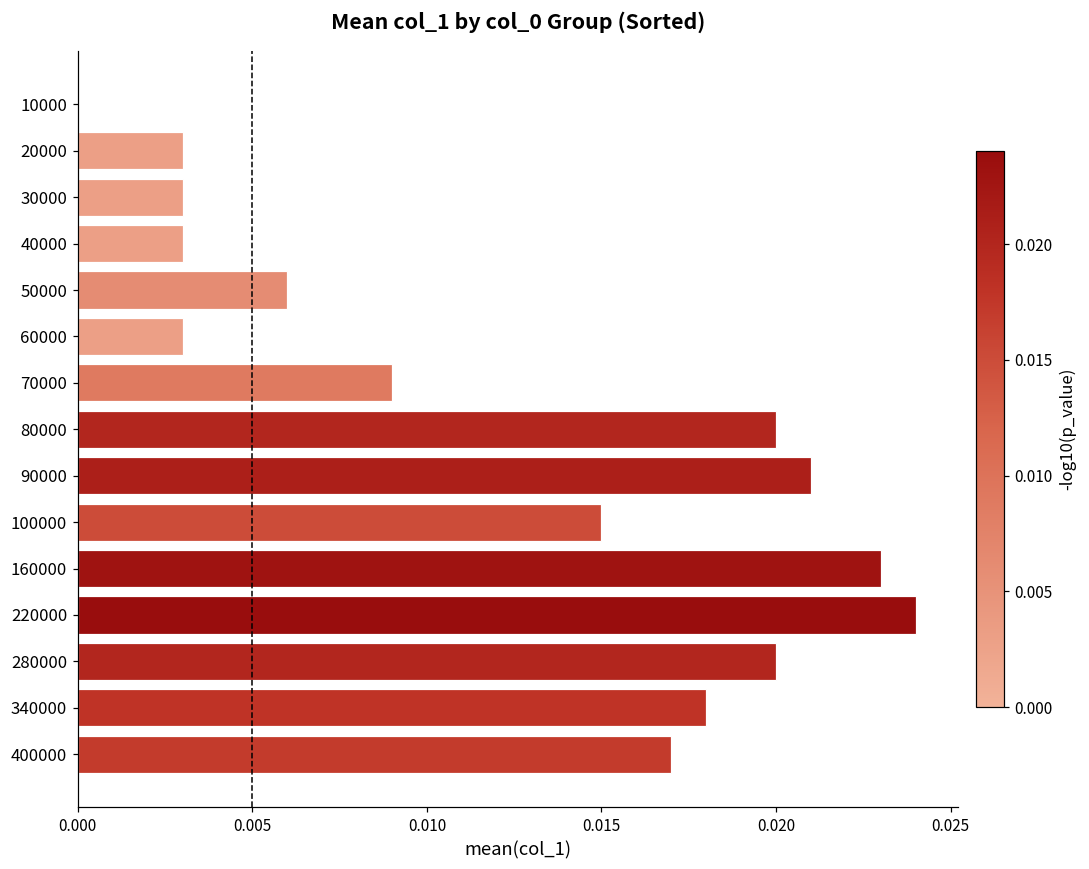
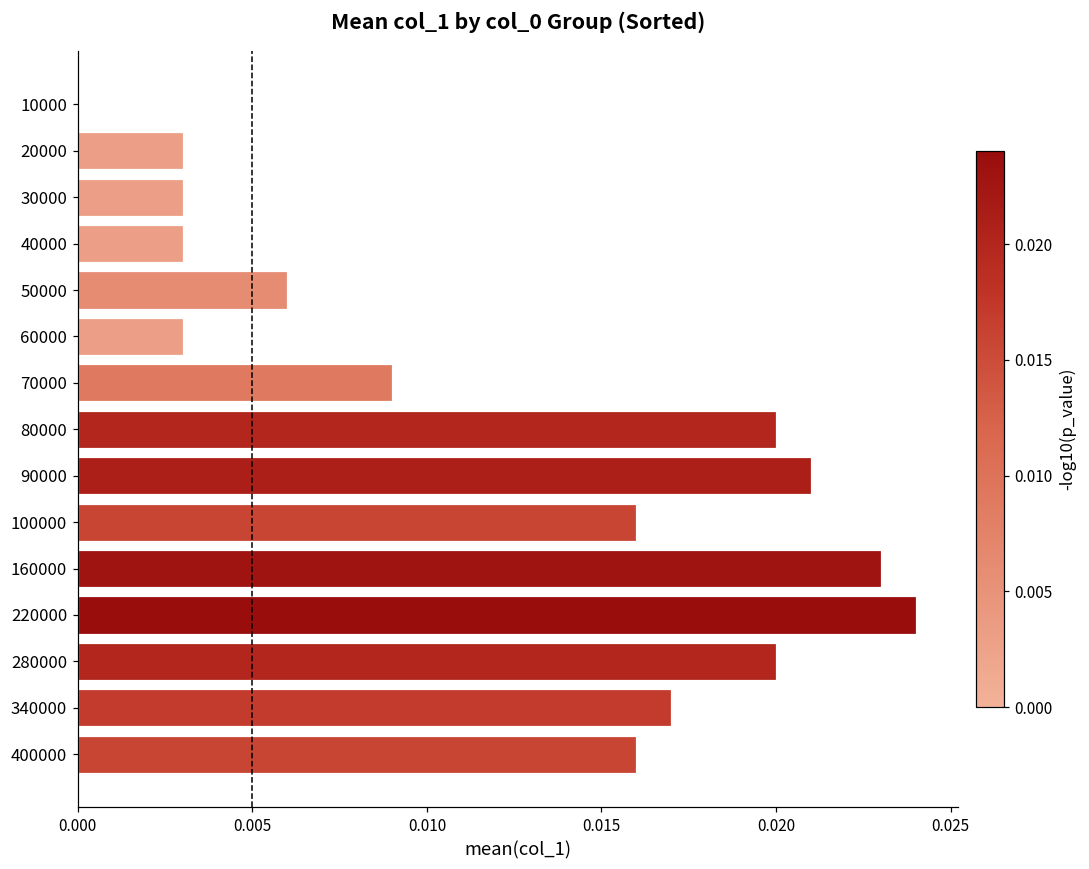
  {
    "10000": 0.000,
    "20000": 0.003,
    "30000": 0.003,
    "40000": 0.003,
    "50000": 0.006,
    "60000": 0.003,
    "70000": 0.009,
    "80000": 0.020,
    "90000": 0.021,
-   "100000": 0.015,
+   "100000": 0.016,
    "160000": 0.023,
    "220000": 0.024,
    "280000": 0.020,
-   "340000": 0.018,
-   "400000": 0.017
+   "340000": 0.017,
+   "400000": 0.016
  }
